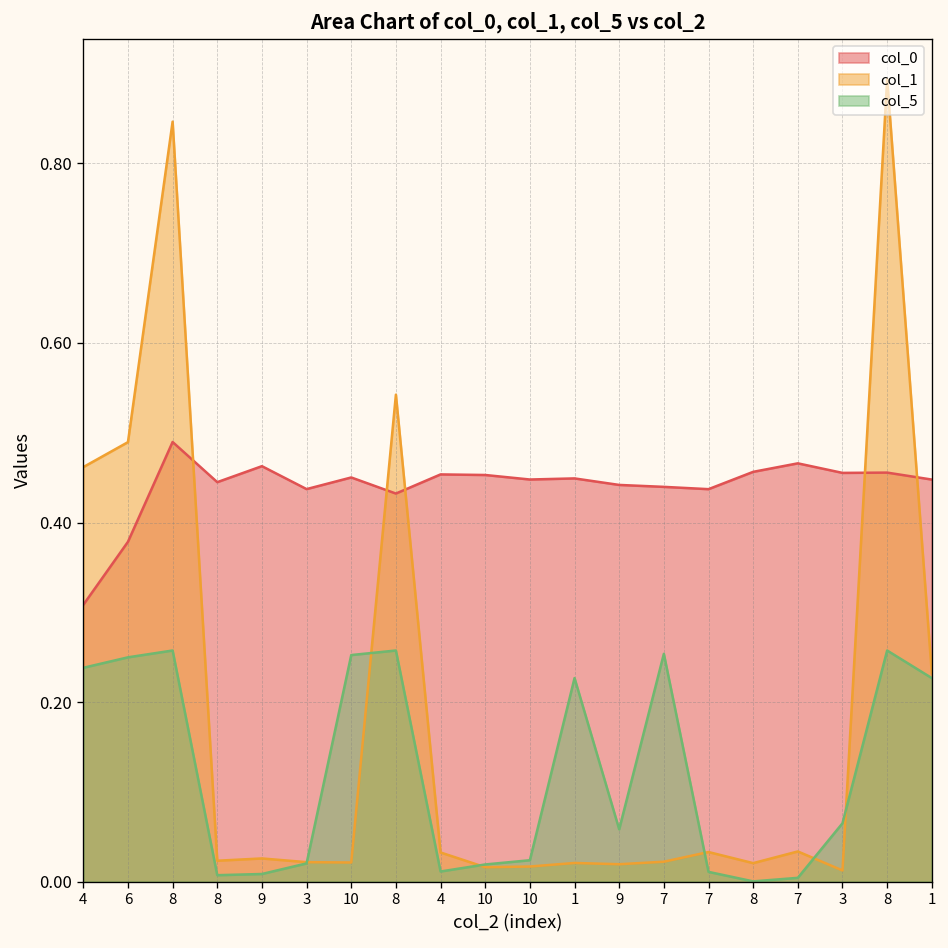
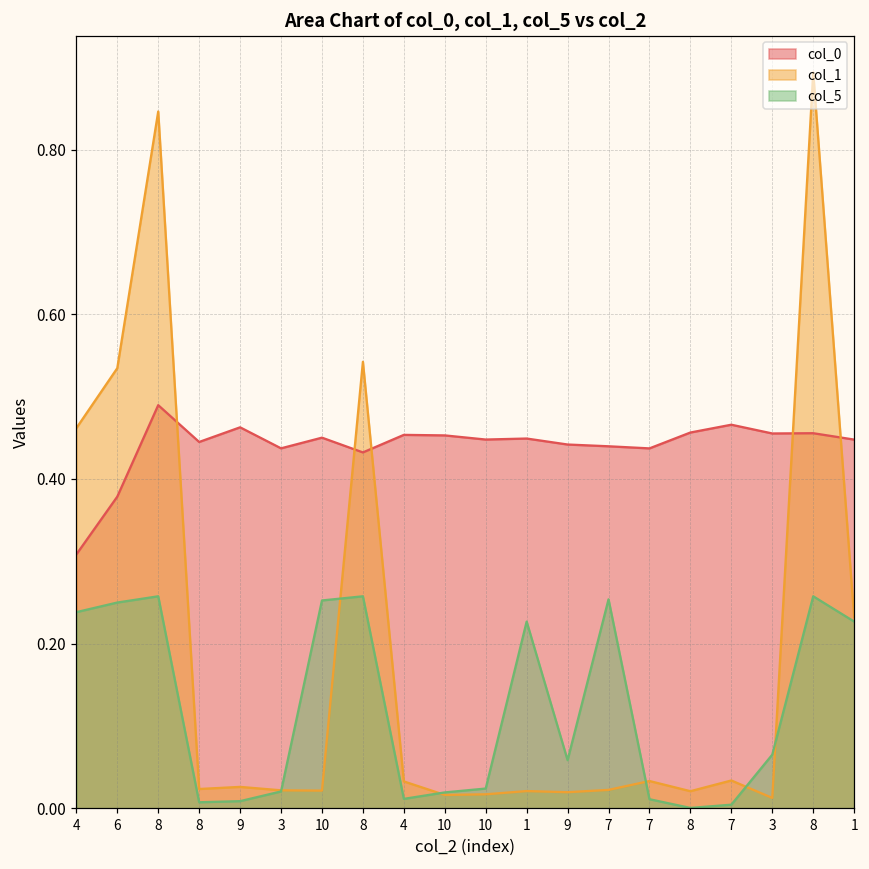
  {
    "col_0": {
      "6": 0.38
    },
    "col_1": {
-     "6": 0.49
+     "6": 0.53
    },
    "col_5": {
      "6": 0.25
    }
  }
